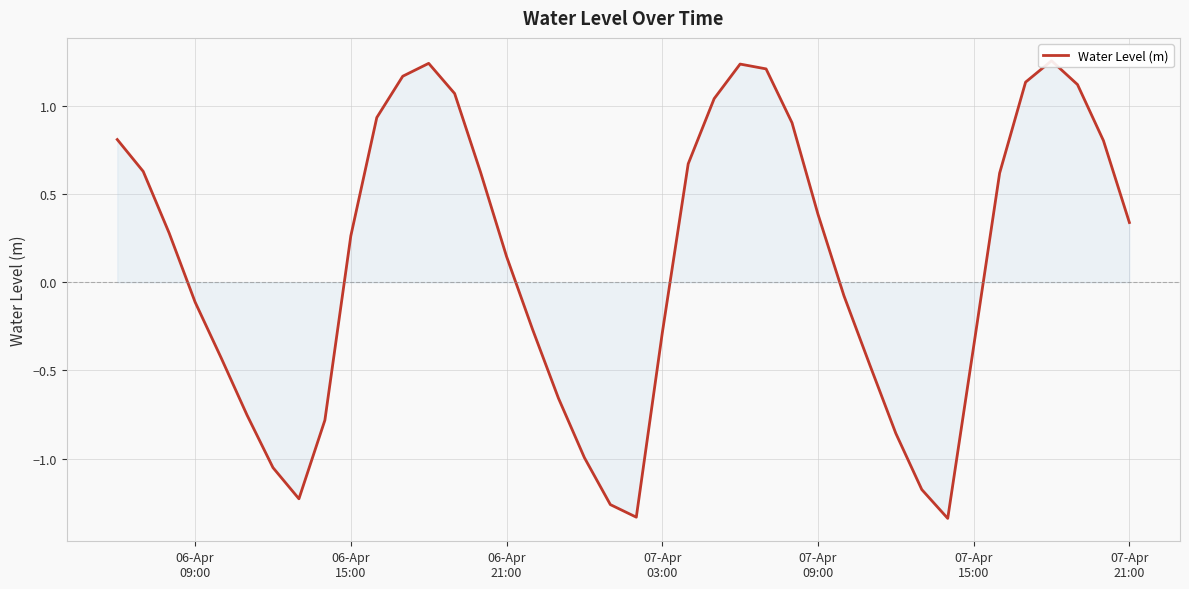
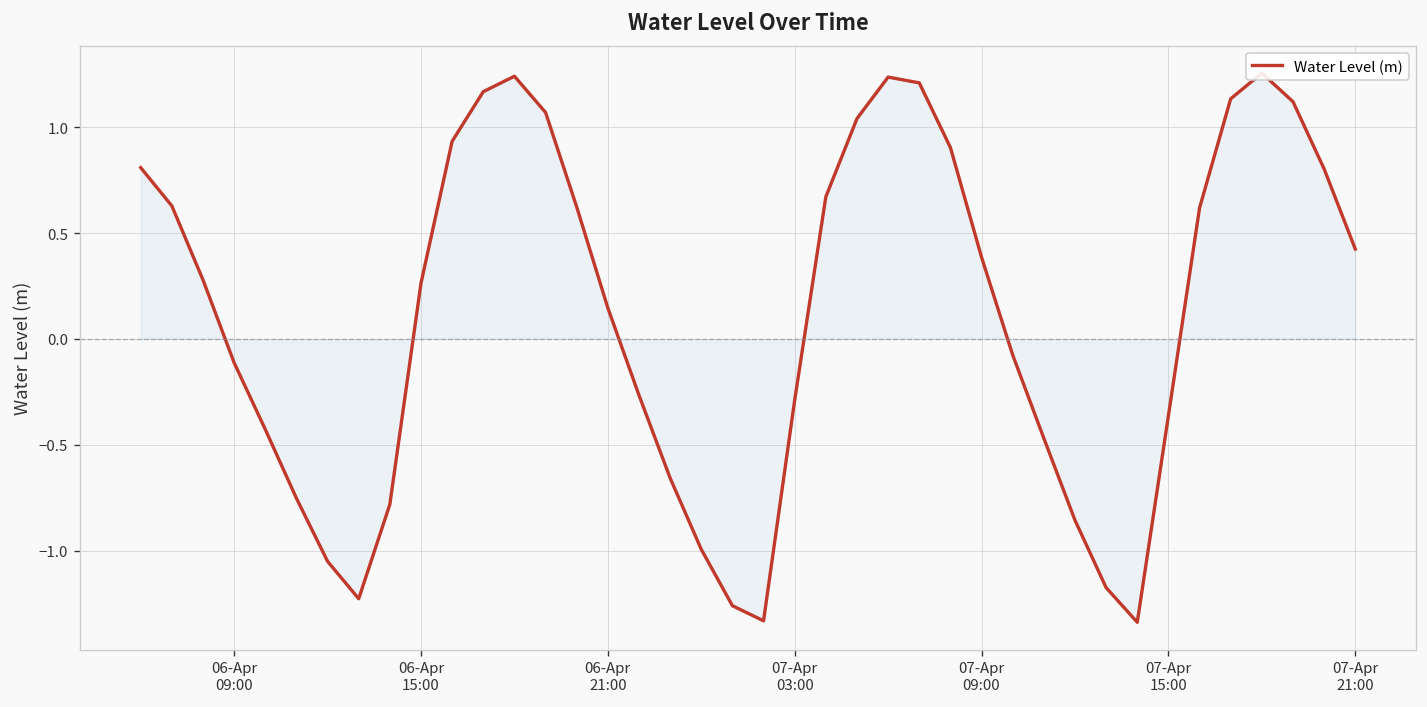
  {
    "Water Level (m)": {
      "06-Apr 09:00": -0.11,
      "07-Apr 03:00": -0.29,
      "07-Apr 15:00": -0.36,
-     "07-Apr 21:00": 0.34
+     "07-Apr 21:00": 0.42
    }
  }
